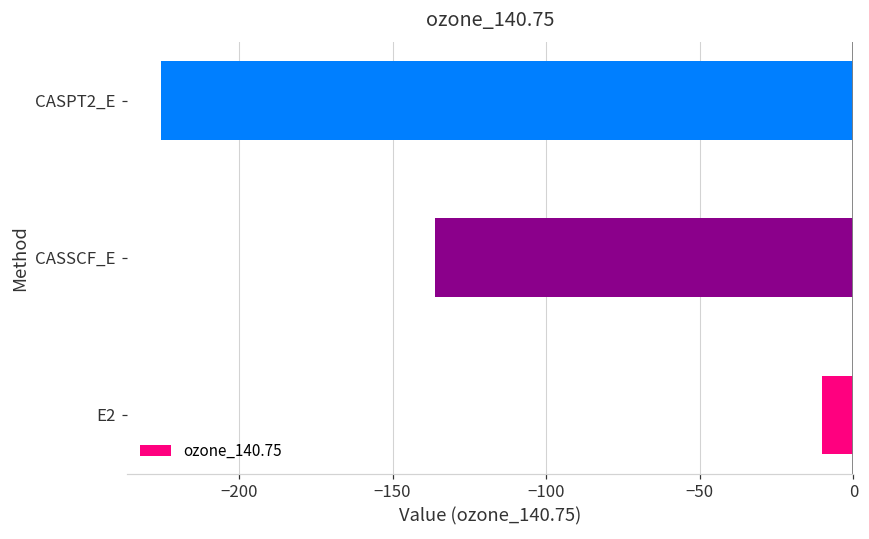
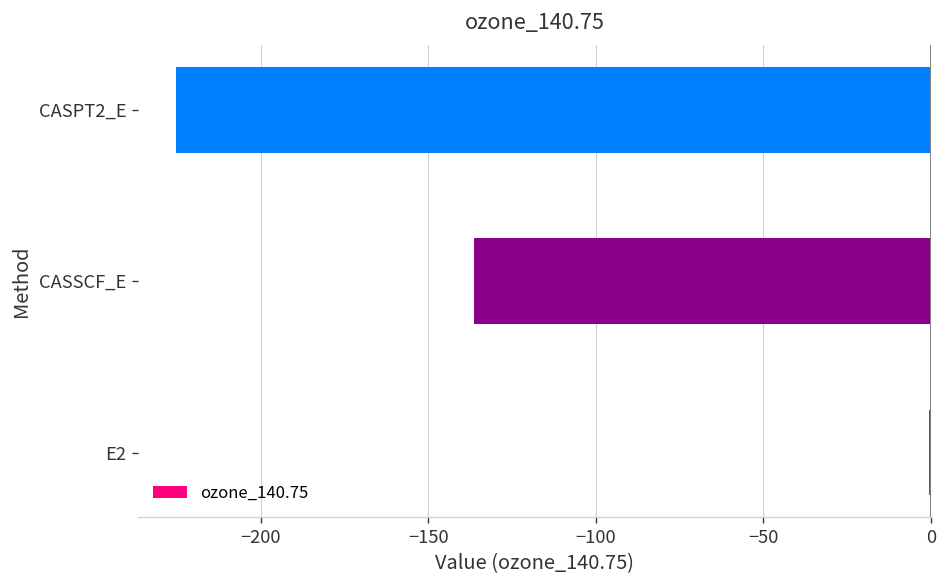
  {
    "CASPT2_E": -225,
    "CASSCF_E": -136,
-   "E2": -10
+   "E2": -1
  }
